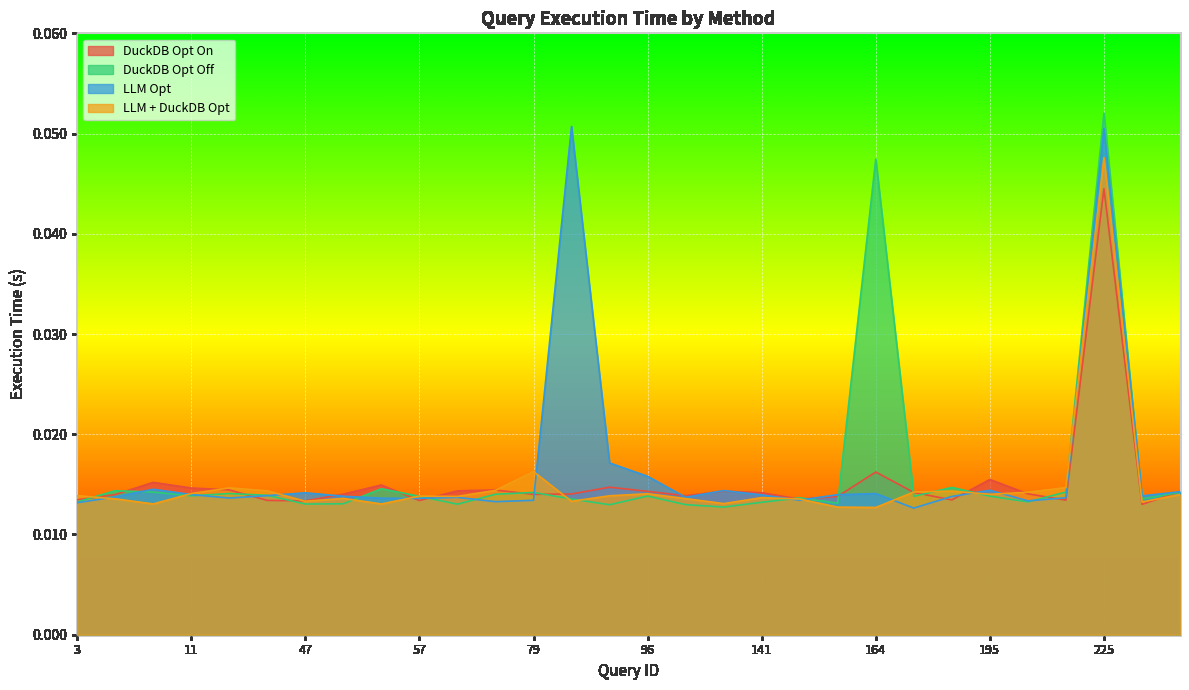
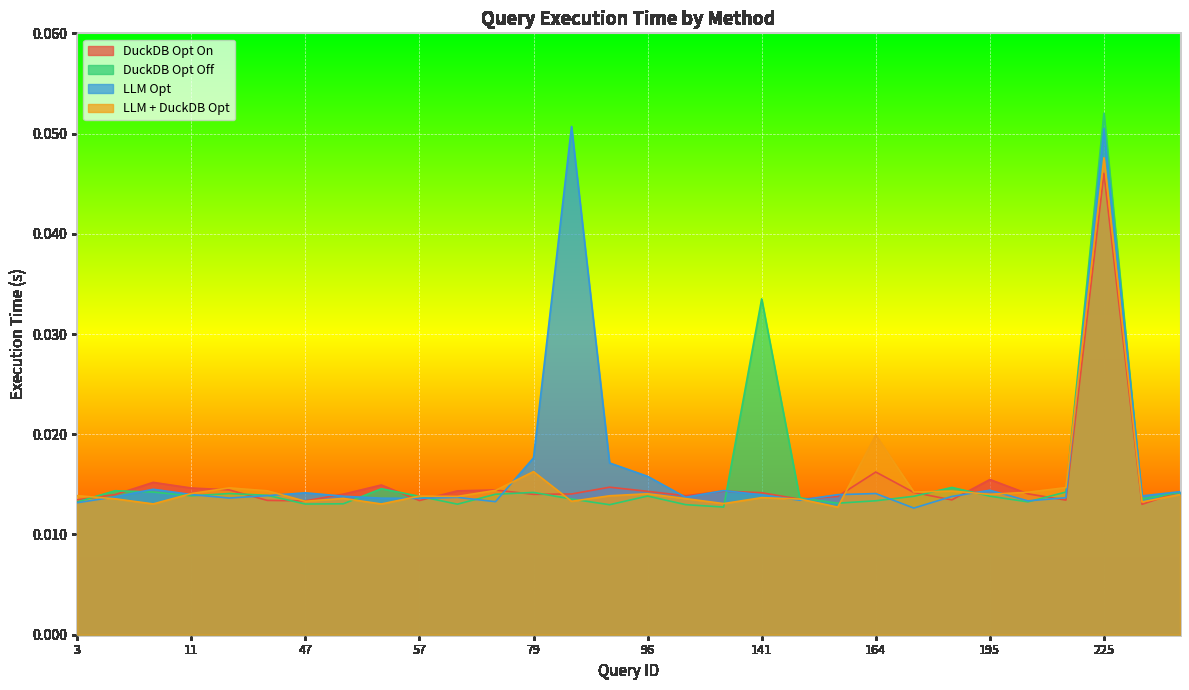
  {
    "DuckDB Opt On": {
      "164": 0.0162,
      "195": 0.0155,
-     "225": 0.0445
+     "225": 0.0460
    },
    "DuckDB Opt Off": {
      "47": 0.0130,
-     "141": 0.0132,
-     "164": 0.0475,
+     "141": 0.0335,
+     "164": 0.0134,
      "225": 0.0520
    },
    "LLM Opt": {
      "47": 0.0142,
-     "79": 0.0134,
+     "79": 0.0176,
      "96": 0.0158,
      "164": 0.0141,
      "195": 0.0144,
      "225": 0.0505
    },
    "LLM + DuckDB Opt": {
      "3": 0.0139,
      "79": 0.0163,
      "141": 0.0137,
-     "164": 0.0127,
+     "164": 0.0199,
      "225": 0.0476
    }
  }
